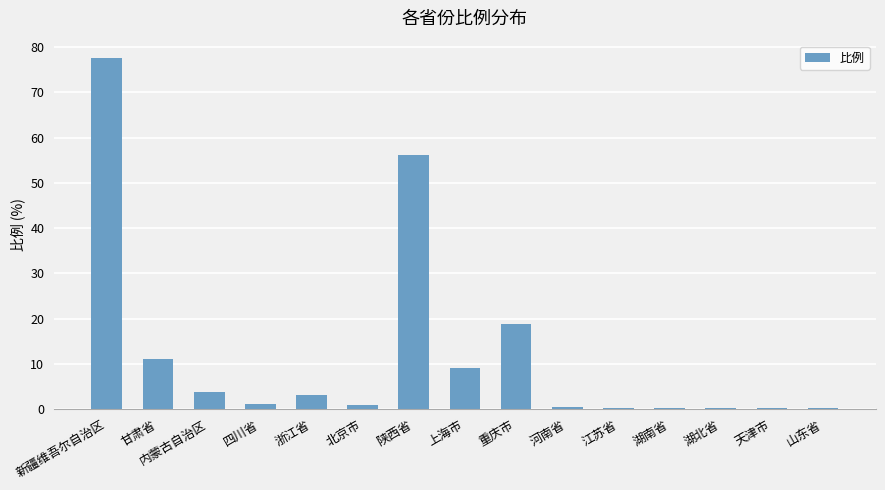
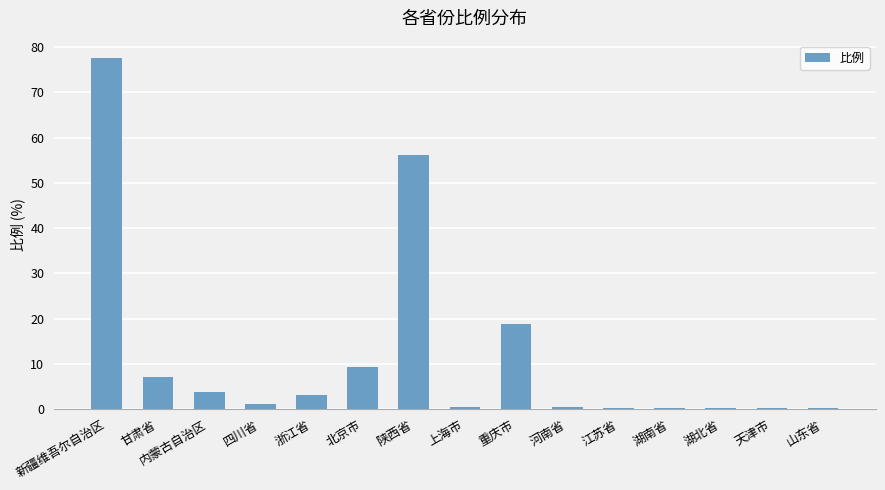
  {
    "新疆维吾尔自治区": 78,
-   "甘肃省": 11,
+   "甘肃省": 7,
    "内蒙古自治区": 4,
    "四川省": 1,
    "浙江省": 3,
-   "北京市": 1,
+   "北京市": 9,
    "陕西省": 56,
-   "上海市": 9,
+   "上海市": 1,
    "重庆市": 19
  }
